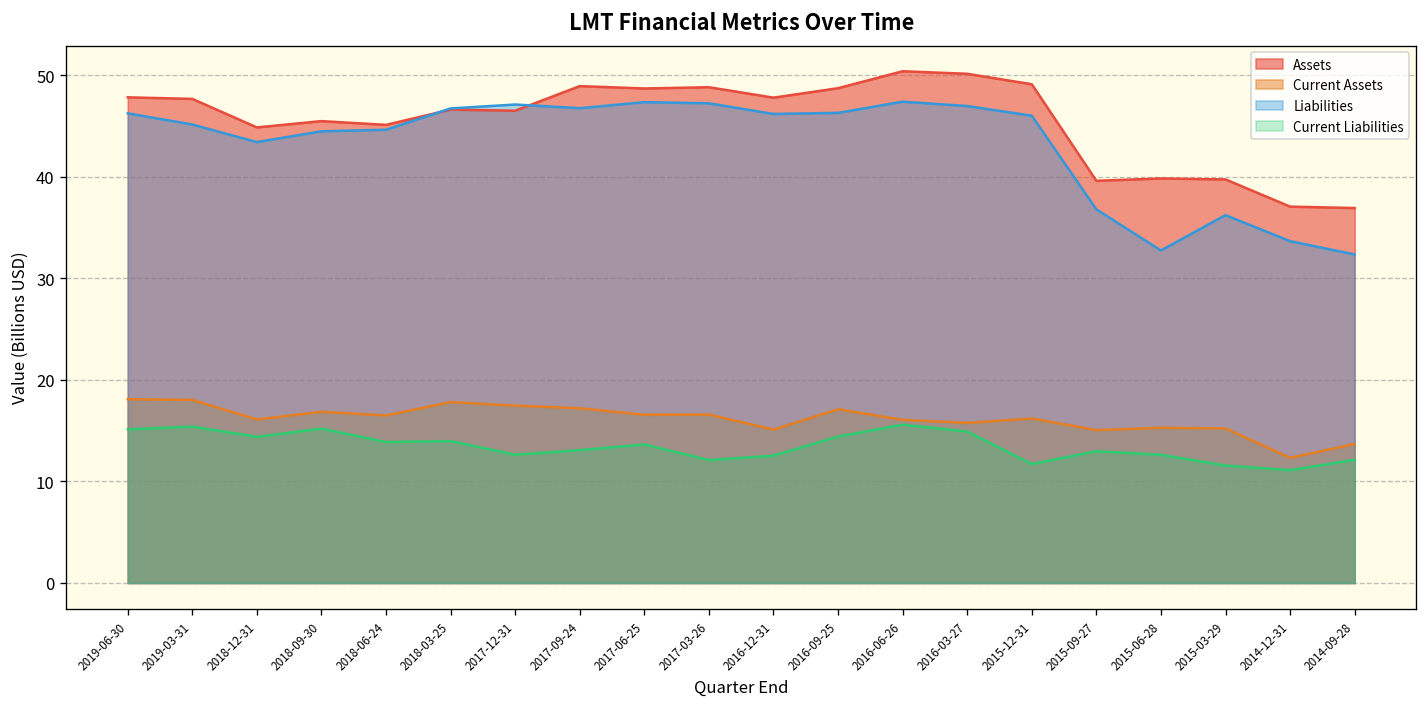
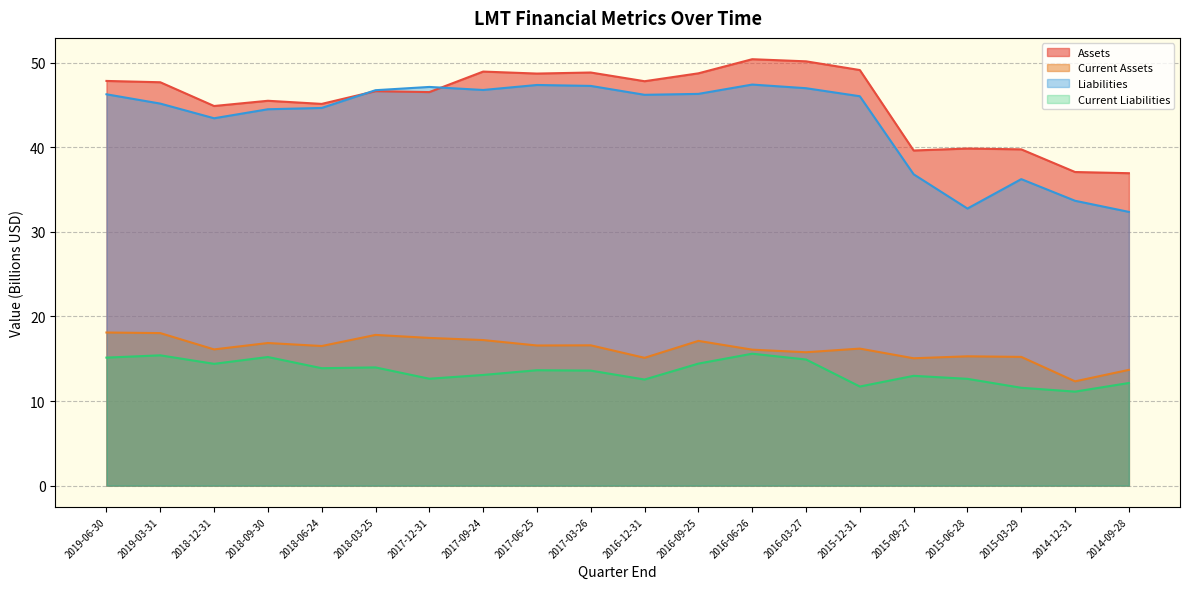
  {
    "Liabilities": {
      "2019-06-30": 46,
      "2019-03-31": 45,
      "2018-12-31": 43,
      "2018-09-30": 44,
      "2018-06-24": 45,
      "2017-12-31": 47,
      "2017-09-24": 47,
      "2017-06-25": 47,
      "2017-03-26": 47,
      "2016-12-31": 46,
      "2016-09-25": 46,
      "2016-06-26": 47,
      "2016-03-27": 47,
      "2015-12-31": 46,
      "2015-09-27": 37,
      "2015-06-28": 33,
      "2015-03-29": 36,
      "2014-12-31": 34,
      "2014-09-28": 32
    },
    "Current Liabilities": {
      "2019-06-30": 15,
      "2019-03-31": 15,
      "2018-12-31": 14,
      "2018-09-30": 15,
      "2018-06-24": 14,
      "2018-03-25": 14,
      "2017-12-31": 13,
      "2017-09-24": 13,
      "2017-06-25": 14,
-     "2017-03-26": 12,
+     "2017-03-26": 14,
      "2016-12-31": 13,
      "2016-09-25": 14,
      "2016-06-26": 16,
      "2016-03-27": 15,
      "2015-12-31": 12,
      "2015-09-27": 13,
      "2015-06-28": 13,
      "2015-03-29": 12,
      "2014-12-31": 11,
      "2014-09-28": 12
    }
  }
